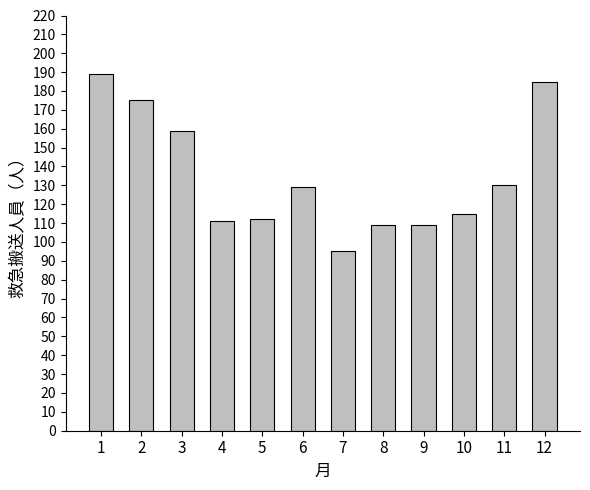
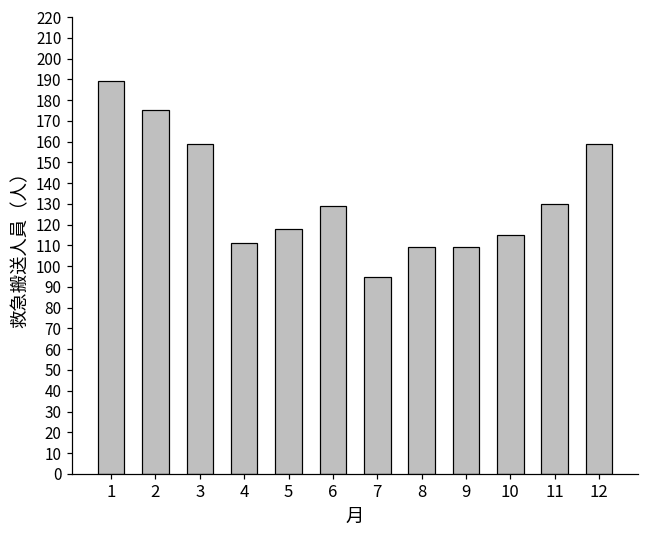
  {
    "1": 189,
    "2": 175,
    "3": 159,
    "4": 111,
-   "5": 112,
+   "5": 118,
    "6": 129,
    "7": 95,
    "8": 109,
    "9": 109,
    "10": 115,
    "11": 130,
-   "12": 185
+   "12": 159
  }
